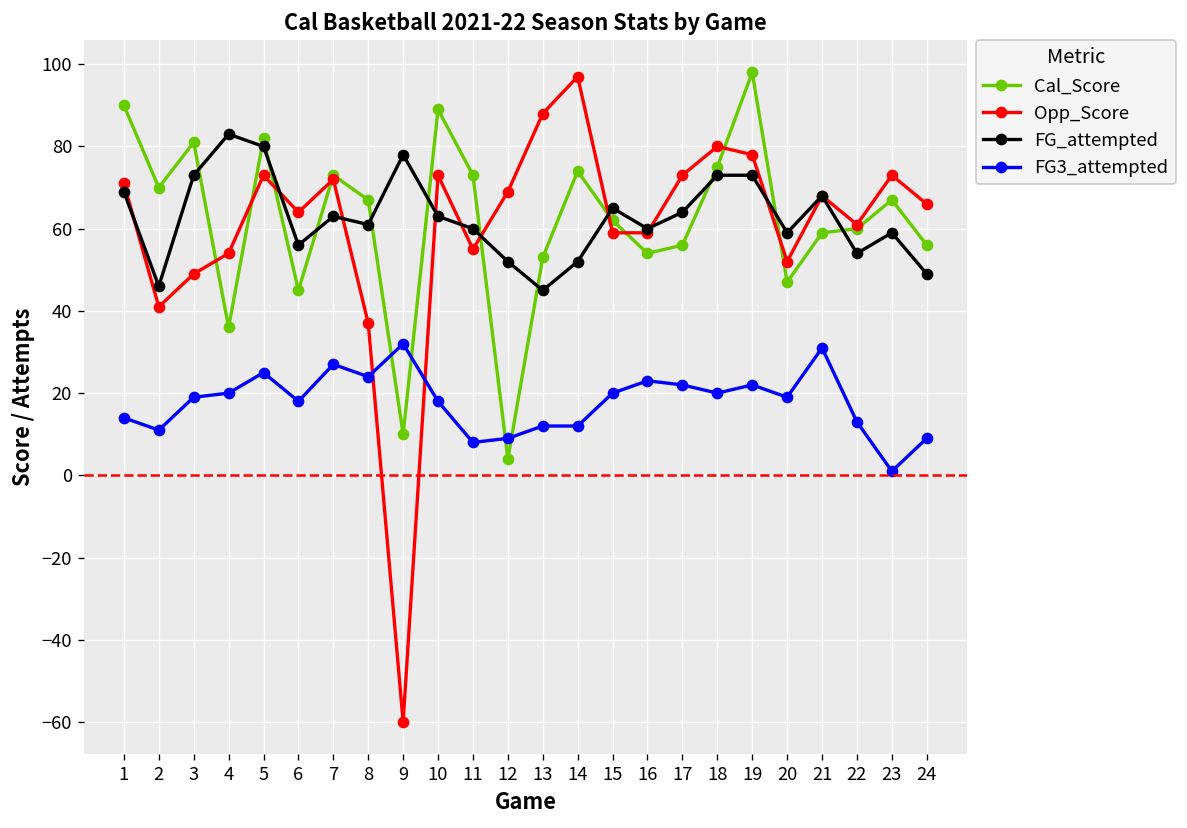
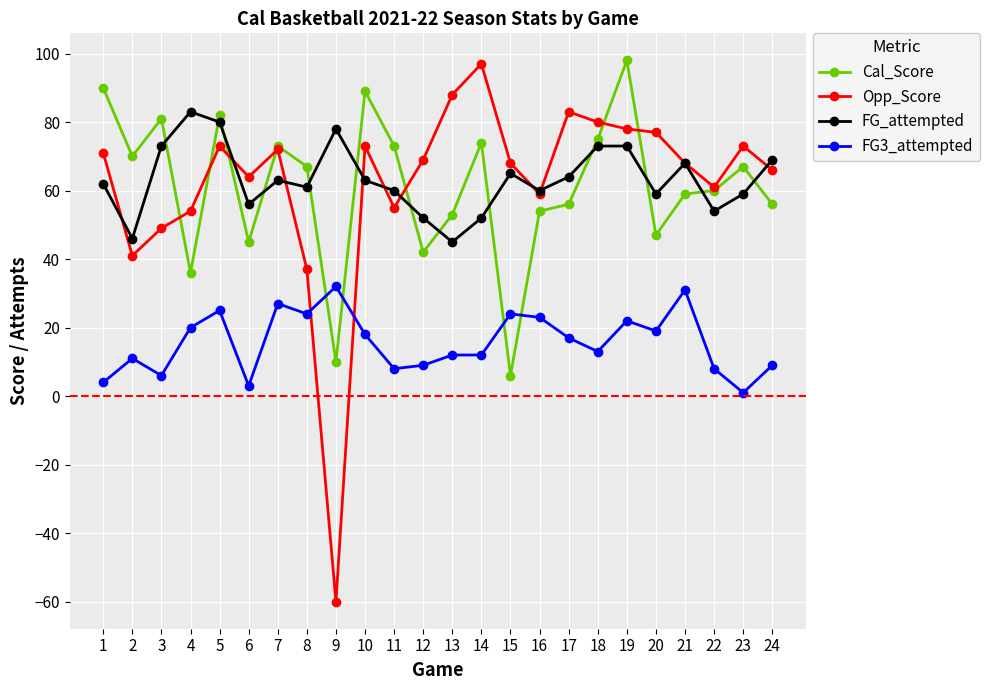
  {
    "Cal_Score": {
      "1": 90,
      "2": 70,
      "3": 81,
      "4": 36,
      "5": 82,
      "6": 45,
      "7": 73,
      "8": 67,
      "9": 10,
      "10": 89,
      "11": 73,
-     "12": 4,
+     "12": 42,
      "13": 53,
      "14": 74,
-     "15": 62,
+     "15": 6,
      "16": 54,
      "17": 56,
      "18": 75,
      "19": 98,
      "20": 47,
      "21": 59,
      "22": 60,
      "23": 67,
      "24": 56
    },
    "Opp_Score": {
      "1": 71,
      "2": 41,
      "3": 49,
      "4": 54,
      "5": 73,
      "6": 64,
      "7": 72,
      "8": 37,
      "9": -60,
      "10": 73,
      "11": 55,
      "12": 69,
      "13": 88,
      "14": 97,
-     "15": 59,
+     "15": 68,
      "16": 59,
-     "17": 73,
+     "17": 83,
      "18": 80,
      "19": 78,
-     "20": 52,
+     "20": 77,
      "22": 61,
      "23": 73,
      "24": 66
    },
    "FG_attempted": {
-     "1": 69,
+     "1": 62,
      "2": 46,
      "3": 73,
      "4": 83,
      "5": 80,
      "6": 56,
      "7": 63,
      "8": 61,
      "9": 78,
      "10": 63,
      "11": 60,
      "12": 52,
      "13": 45,
      "14": 52,
      "15": 65,
      "16": 60,
      "17": 64,
      "18": 73,
      "19": 73,
      "20": 59,
      "22": 54,
      "23": 59,
-     "24": 49
+     "24": 69
    },
    "FG3_attempted": {
-     "1": 14,
+     "1": 4,
      "2": 11,
-     "3": 19,
+     "3": 6,
      "4": 20,
      "5": 25,
-     "6": 18,
+     "6": 3,
      "7": 27,
      "8": 24,
      "9": 32,
      "10": 18,
      "11": 8,
      "12": 9,
      "13": 12,
      "14": 12,
-     "15": 20,
+     "15": 24,
      "16": 23,
-     "17": 22,
-     "18": 20,
+     "17": 17,
+     "18": 13,
      "19": 22,
      "20": 19,
      "21": 31,
-     "22": 13,
+     "22": 8,
      "23": 1,
      "24": 9
    }
  }
